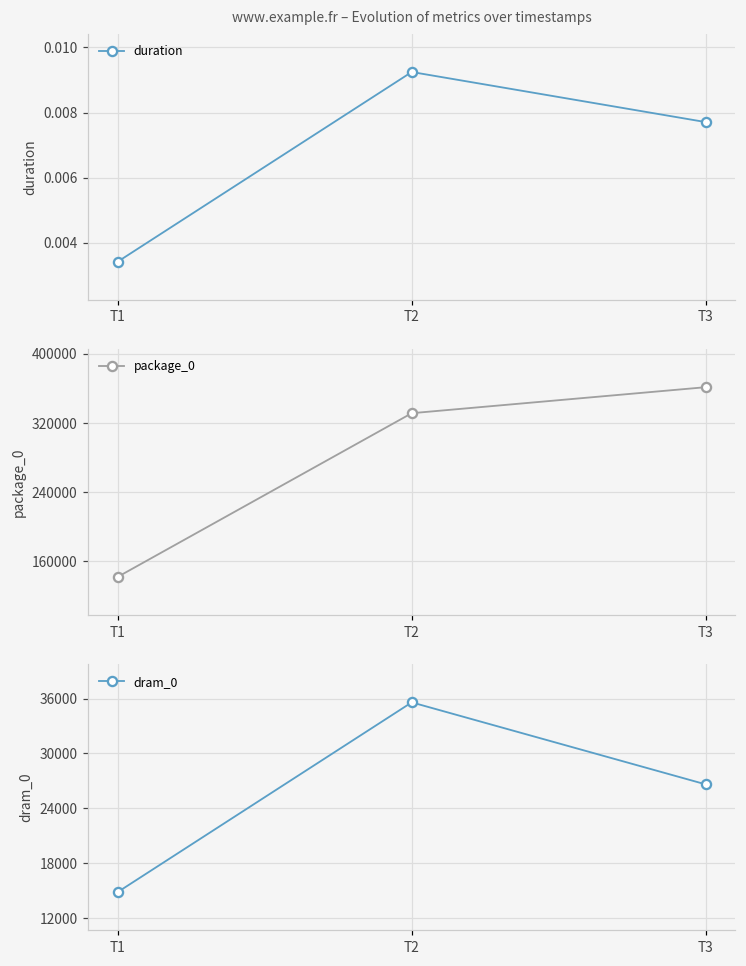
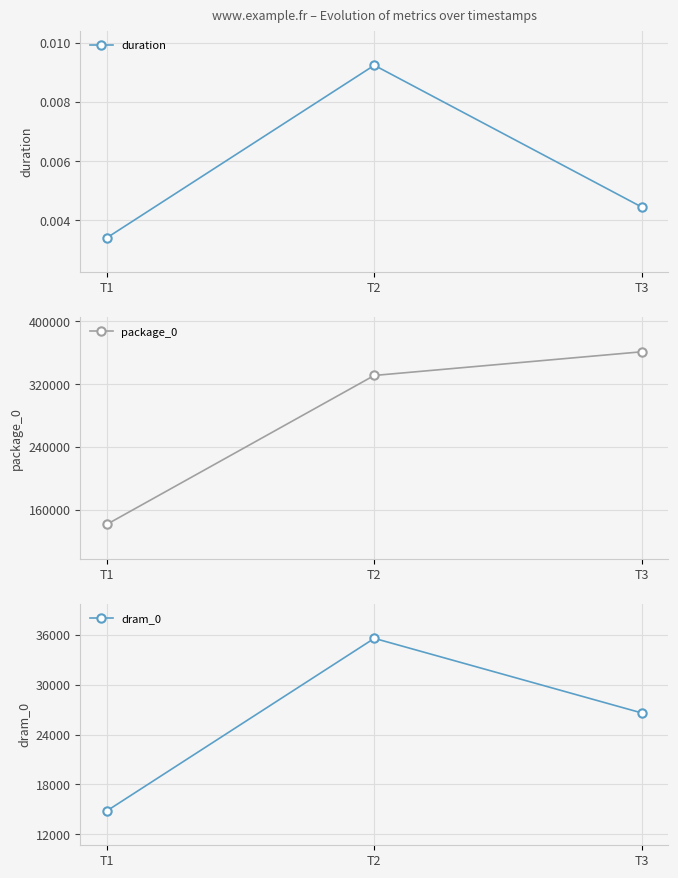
  {
    "www.example.fr – Evolution of metrics over timestamps": {
      "T1": 0.0034,
      "T2": 0.0092,
-     "T3": 0.0077
+     "T3": 0.0045
    }
  }
